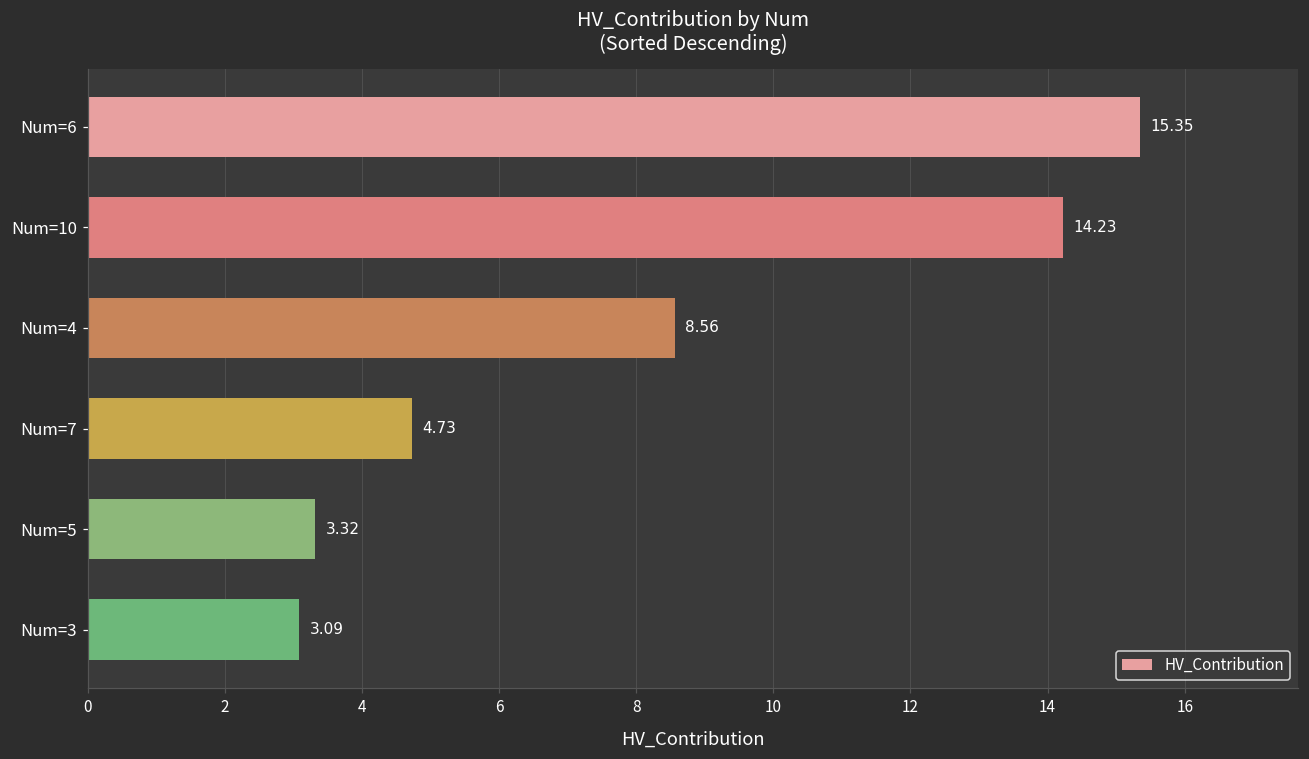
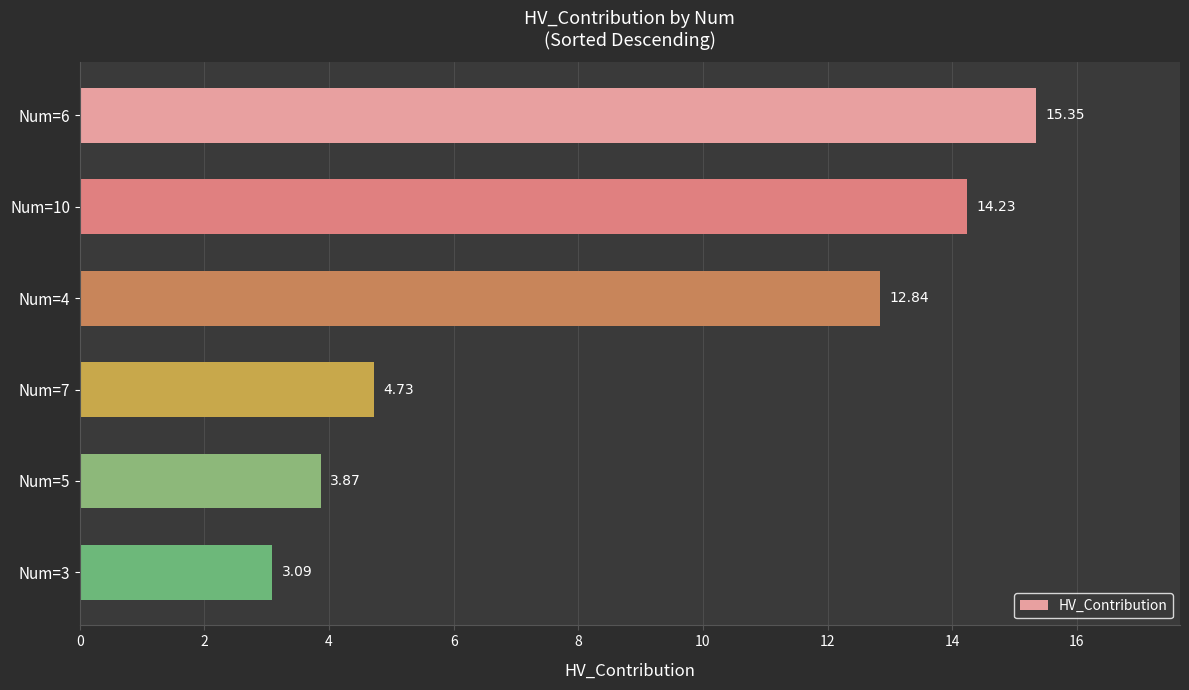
  {
    "Num=6": 15.35,
    "Num=10": 14.23,
-   "Num=4": 8.56,
+   "Num=4": 12.84,
    "Num=7": 4.73,
-   "Num=5": 3.32,
+   "Num=5": 3.87,
    "Num=3": 3.09
  }
